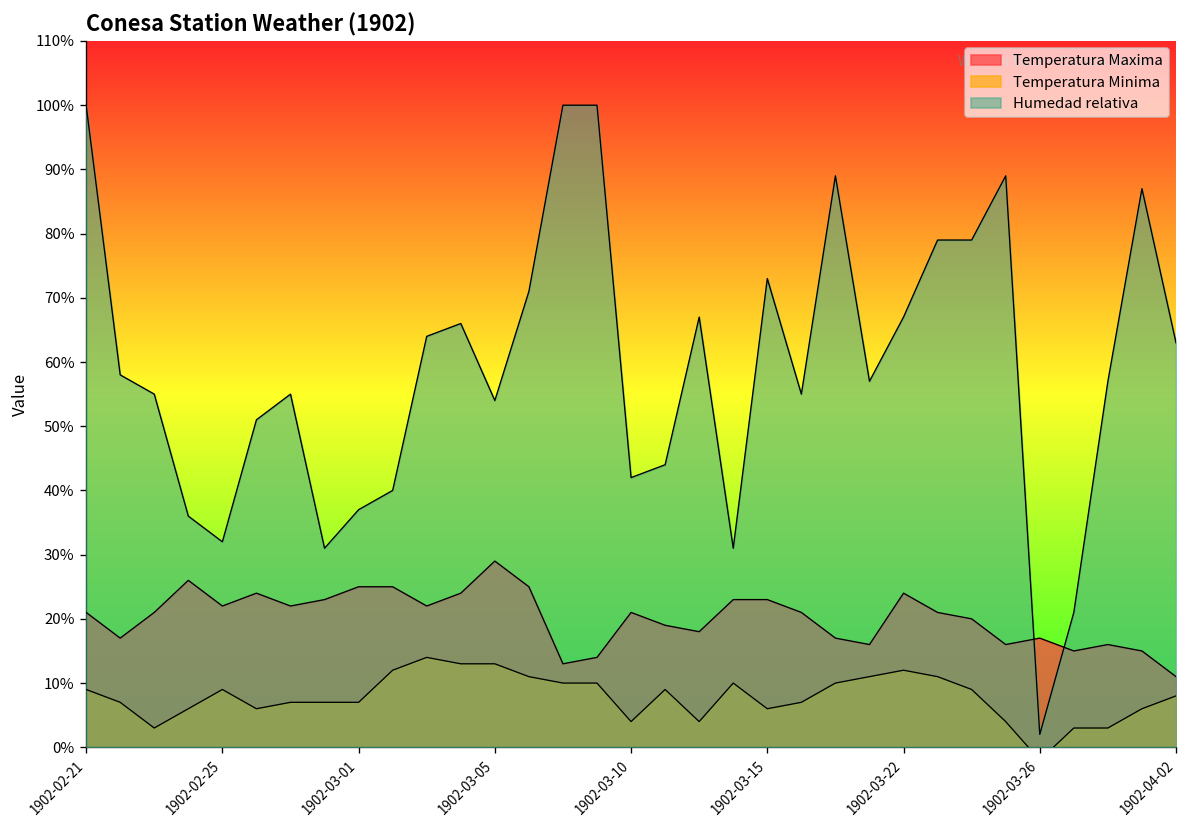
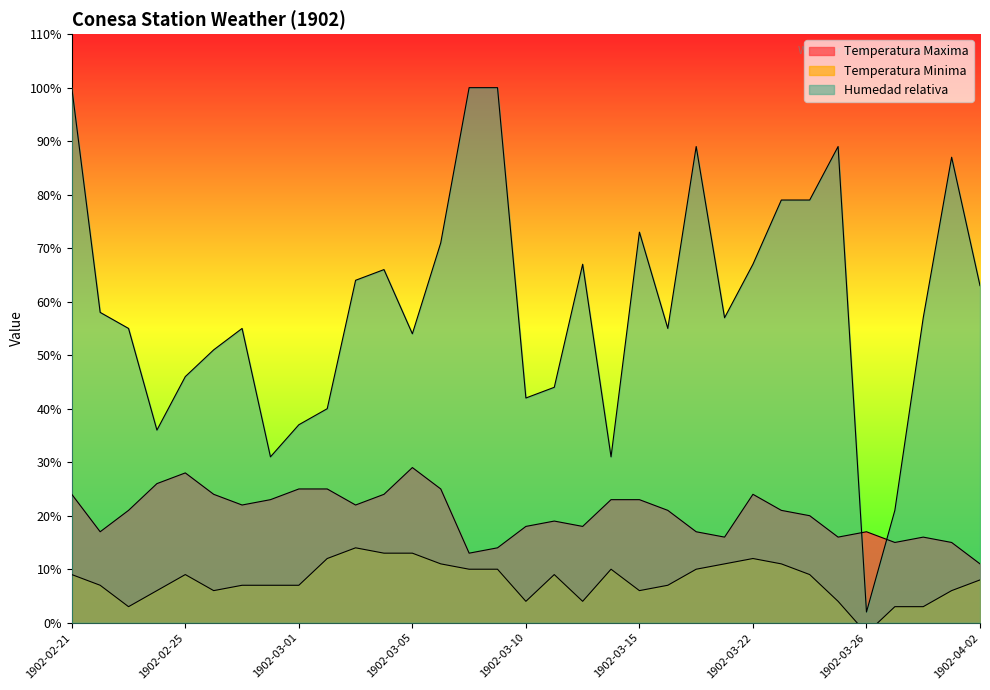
  {
    "Temperatura Maxima": {
-     "1902-02-21": "21%",
-     "1902-02-25": "22%",
+     "1902-02-21": "24%",
+     "1902-02-25": "28%",
      "1902-03-01": "25%",
      "1902-03-05": "29%",
-     "1902-03-10": "21%",
+     "1902-03-10": "18%",
      "1902-03-15": "23%",
      "1902-03-22": "24%",
      "1902-03-26": "17%",
      "1902-04-02": "11%"
    },
    "Humedad relativa": {
      "1902-02-21": "100%",
-     "1902-02-25": "32%",
+     "1902-02-25": "46%",
      "1902-03-01": "37%",
      "1902-03-05": "54%",
      "1902-03-10": "42%",
      "1902-03-15": "73%",
      "1902-03-22": "67%",
      "1902-03-26": "2%",
      "1902-04-02": "63%"
    }
  }
